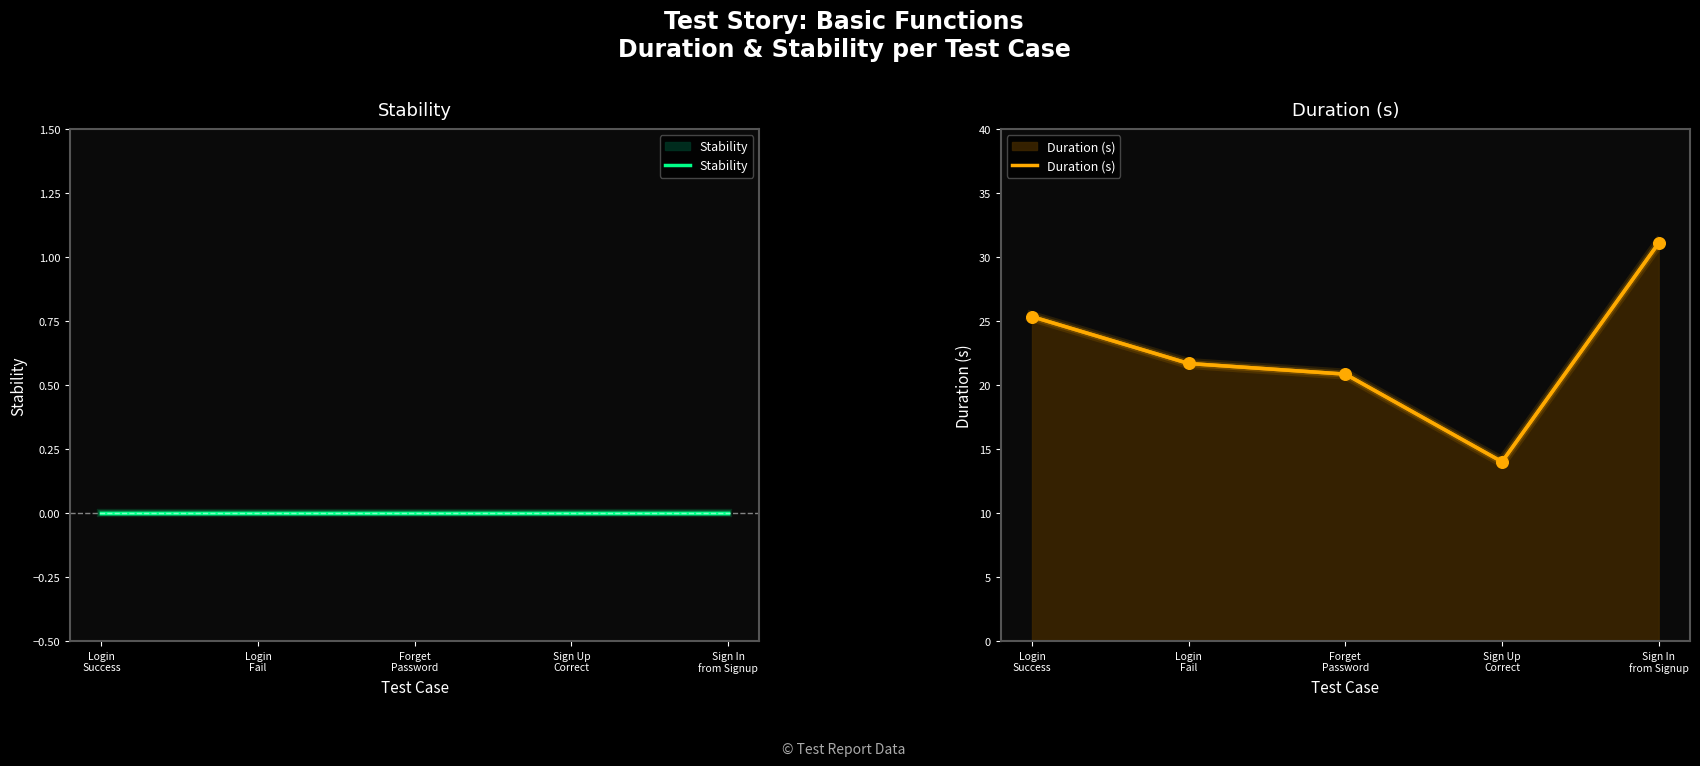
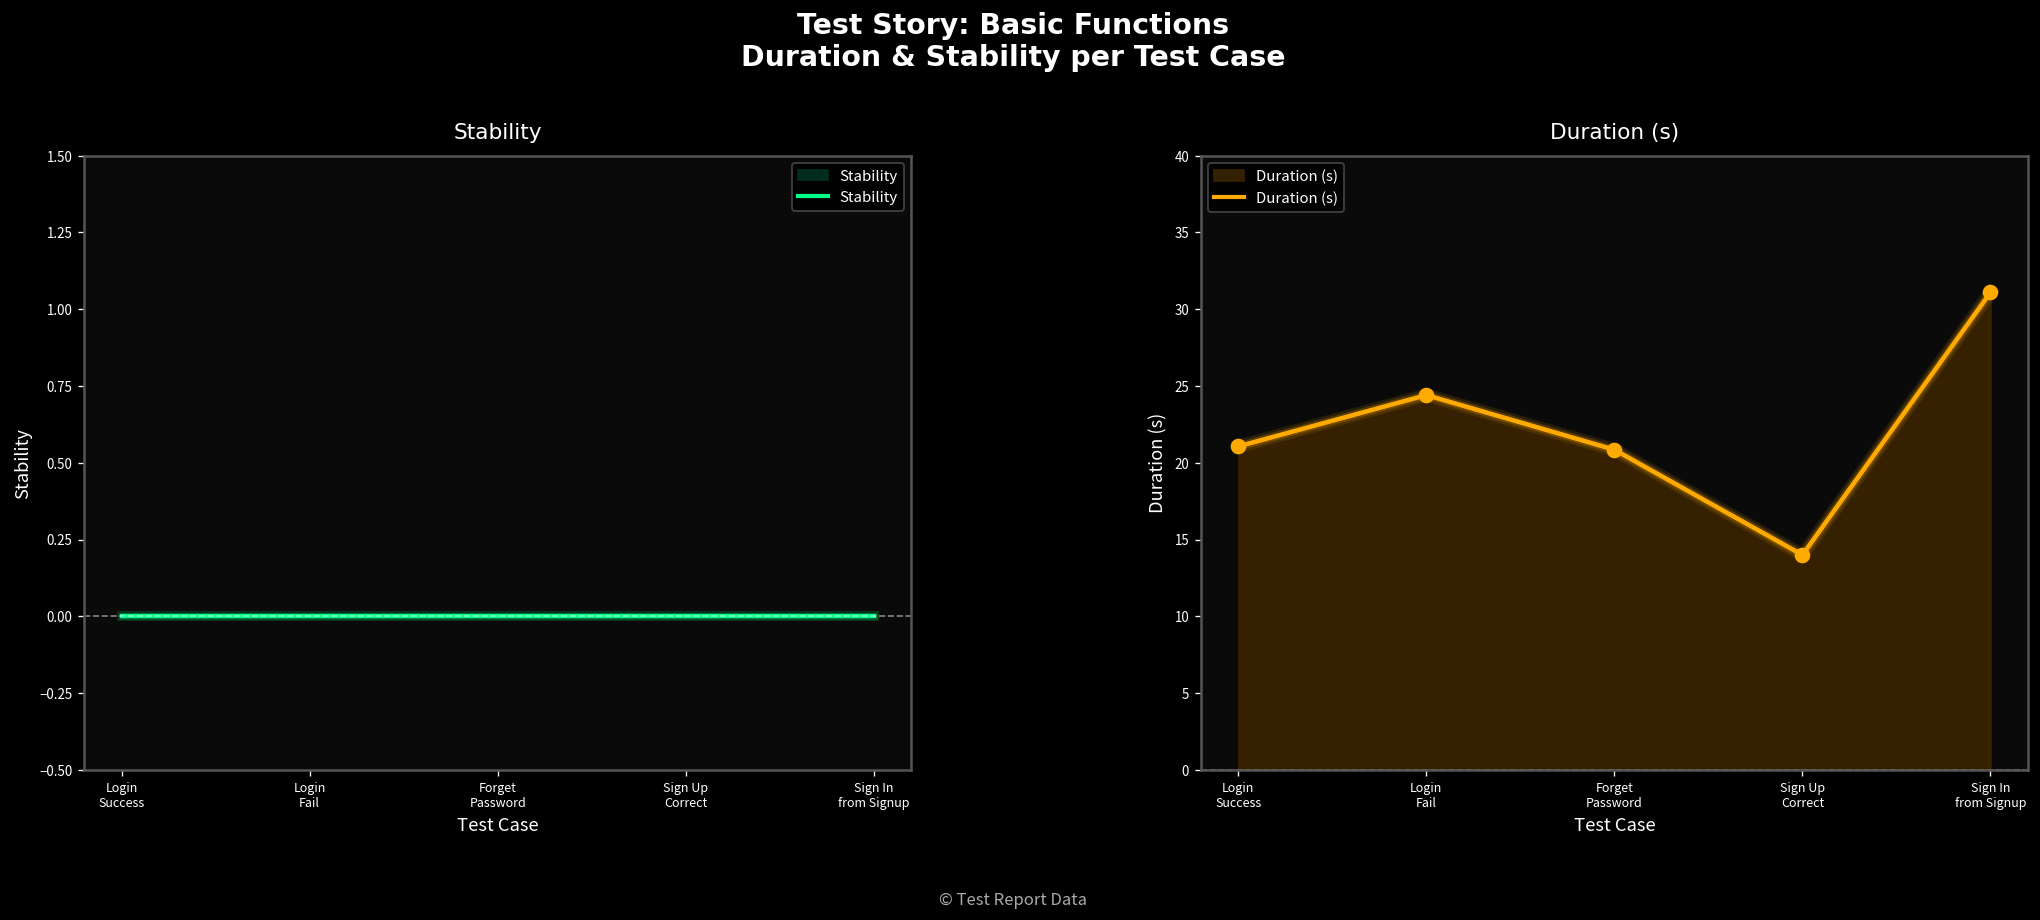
  {
    "Stability": {
      "Login Success": 0.00,
      "Login Fail": 0.00,
      "Forget Password": 0.00,
      "Sign Up Correct": 0.00,
      "Sign In from Signup": 0.00
    },
    "Duration (s)": {
-     "Login Success": 25.3,
-     "Login Fail": 21.7,
+     "Login Success": 21.1,
+     "Login Fail": 24.4,
      "Forget Password": 20.9,
      "Sign Up Correct": 14.0,
      "Sign In from Signup": 31.1
    }
  }
